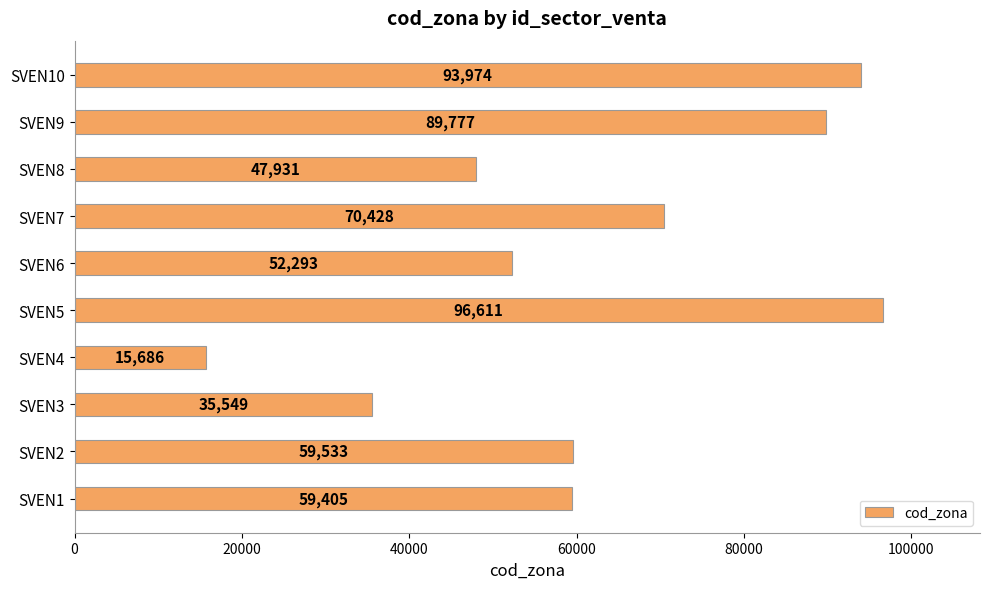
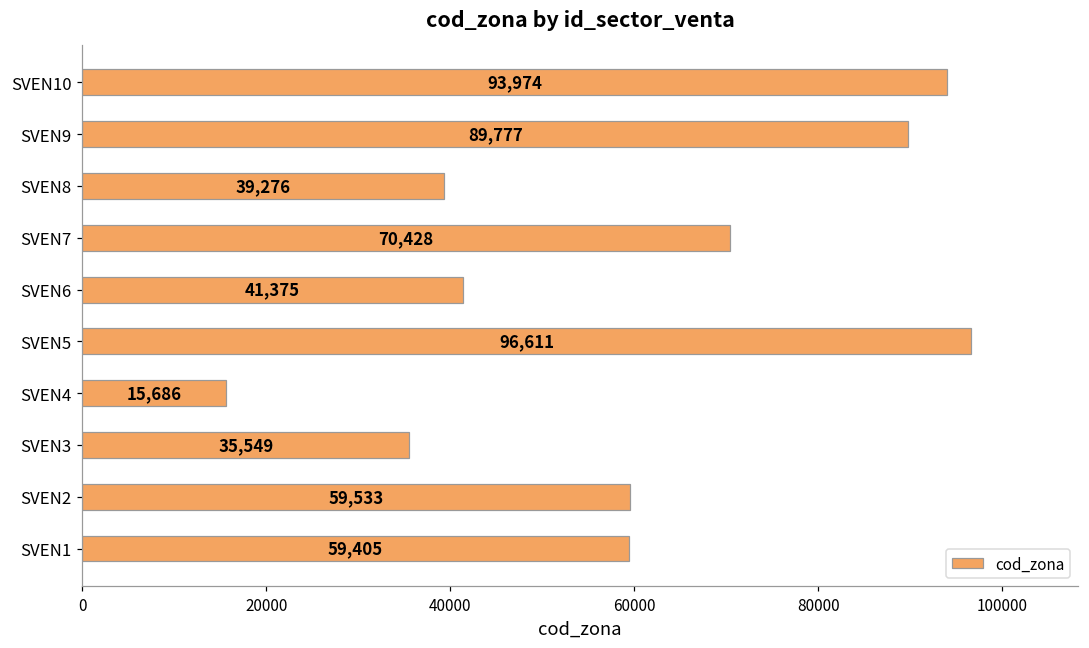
  {
    "SVEN10": "93,974",
    "SVEN9": "89,777",
-   "SVEN8": "47,931",
+   "SVEN8": "39,276",
    "SVEN7": "70,428",
-   "SVEN6": "52,293",
+   "SVEN6": "41,375",
    "SVEN5": "96,611",
    "SVEN4": "15,686",
    "SVEN3": "35,549",
    "SVEN2": "59,533",
    "SVEN1": "59,405"
  }
